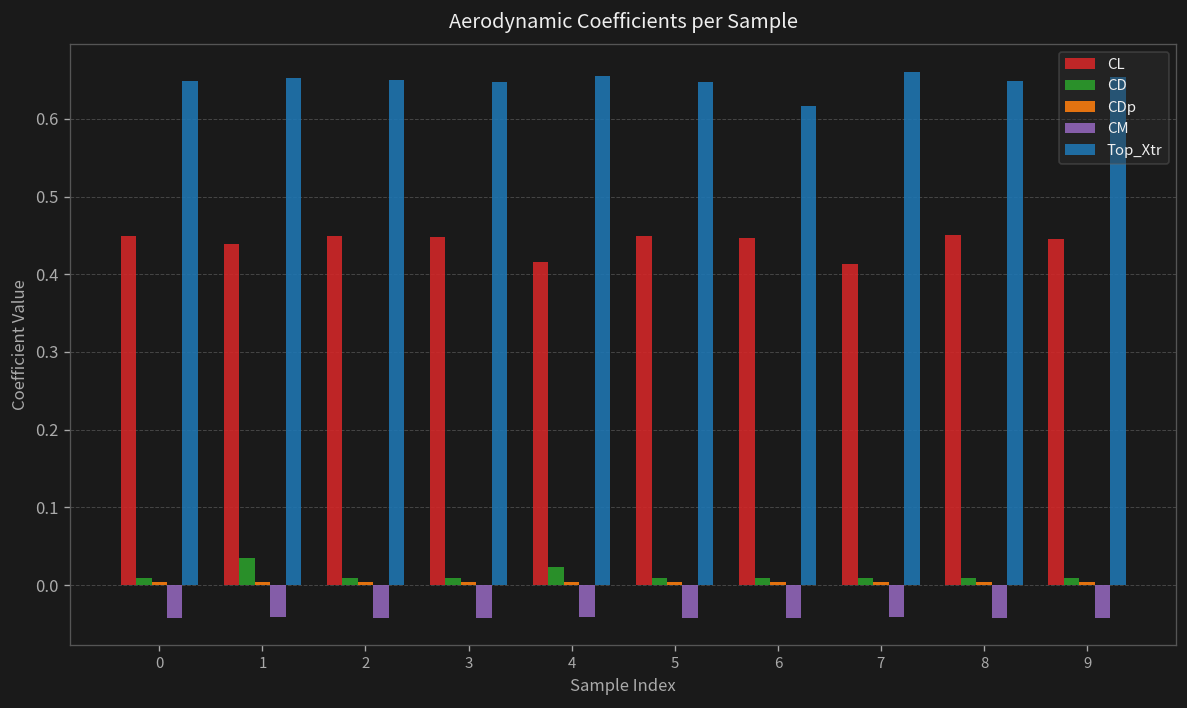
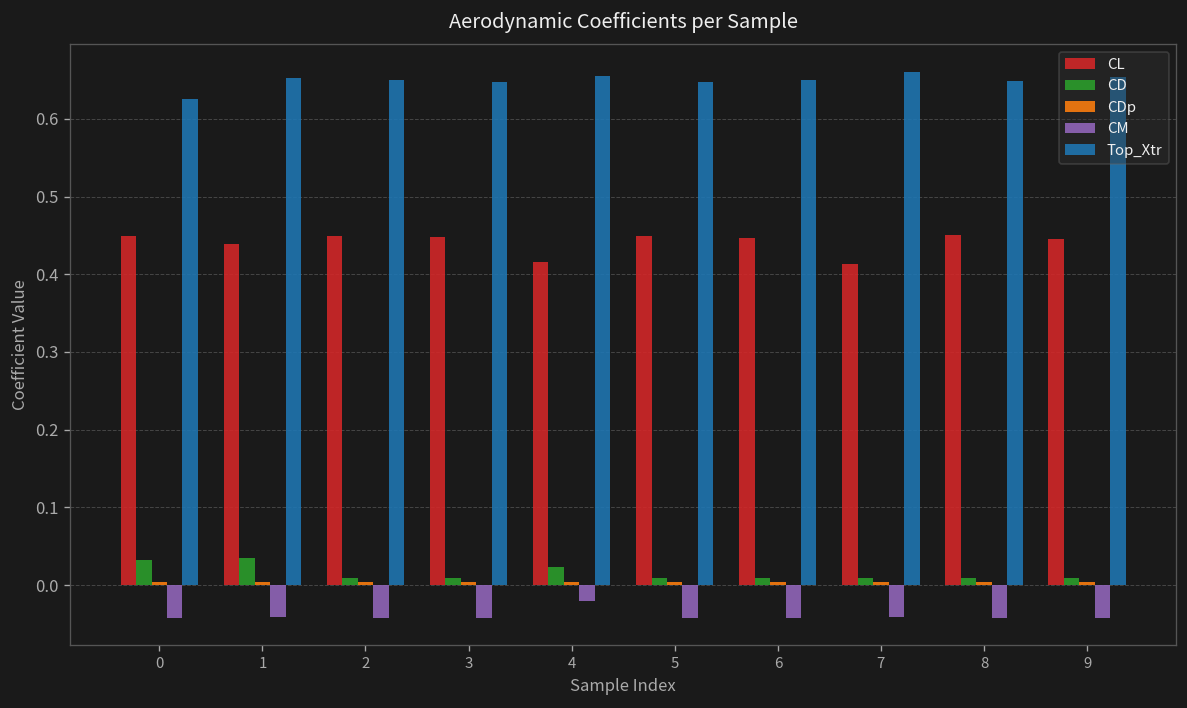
  {
    "CL": {
      "0": 0.45,
      "1": 0.44,
      "2": 0.45,
      "3": 0.45,
      "4": 0.42,
      "5": 0.45,
      "6": 0.45,
      "7": 0.41,
      "8": 0.45,
      "9": 0.45
    },
    "CD": {
-     "0": 0.01,
+     "0": 0.03,
      "1": 0.04,
      "2": 0.01,
      "3": 0.01,
      "4": 0.02,
      "5": 0.01,
      "6": 0.01,
      "7": 0.01,
      "8": 0.01,
      "9": 0.01
    },
    "CDp": {
      "0": 0.00,
      "1": 0.00,
      "2": 0.00,
      "3": 0.00,
      "4": 0.00,
      "5": 0.00,
      "6": 0.00,
      "7": 0.00,
      "8": 0.00,
      "9": 0.00
    },
    "CM": {
      "0": -0.04,
      "1": -0.04,
      "2": -0.04,
      "3": -0.04,
-     "4": -0.04,
+     "4": -0.02,
      "5": -0.04,
      "6": -0.04,
      "7": -0.04,
      "8": -0.04,
      "9": -0.04
    },
    "Top_Xtr": {
-     "0": 0.65,
+     "0": 0.63,
      "1": 0.65,
      "2": 0.65,
      "3": 0.65,
      "4": 0.65,
      "5": 0.65,
-     "6": 0.62,
+     "6": 0.65,
      "7": 0.66,
      "8": 0.65
    }
  }
